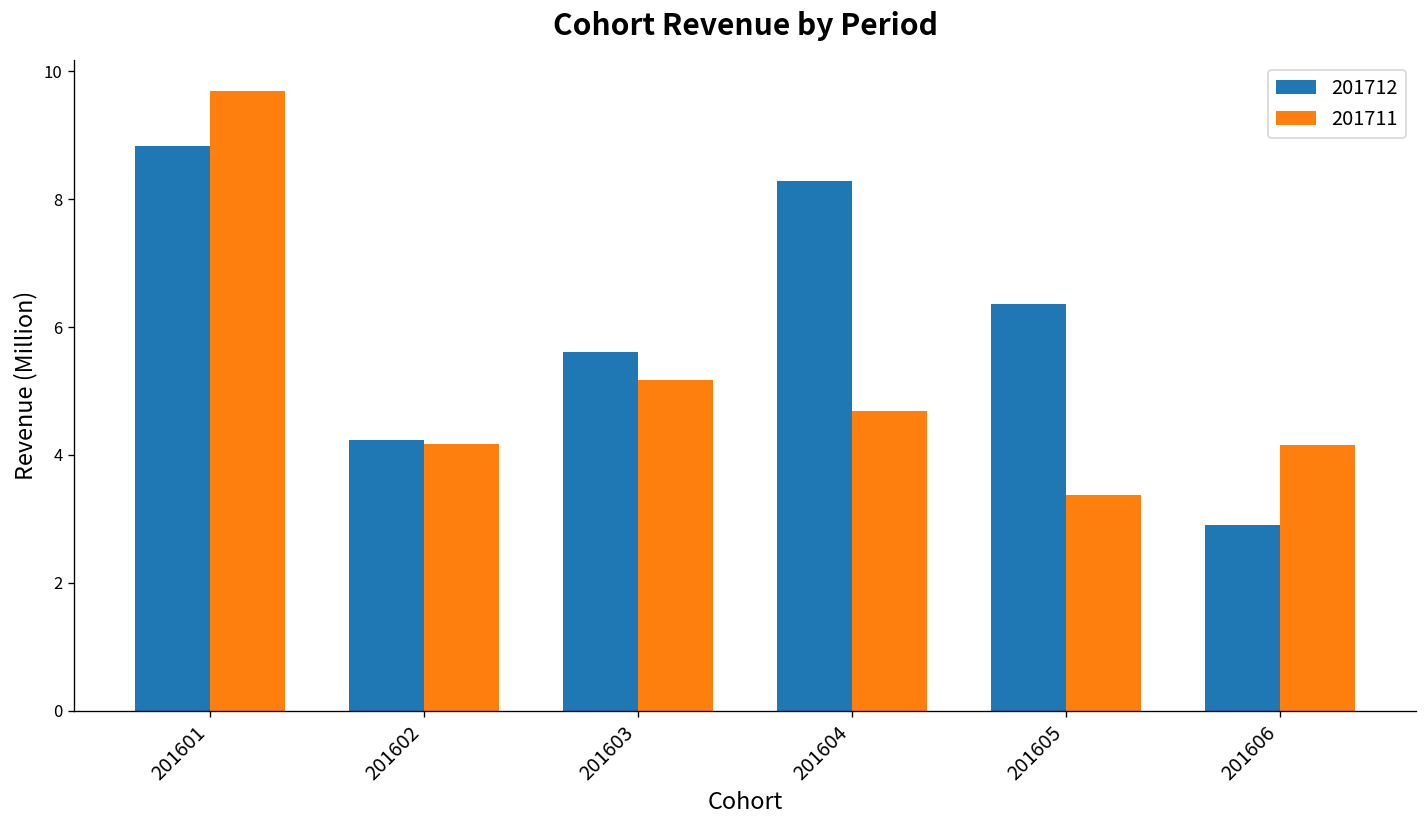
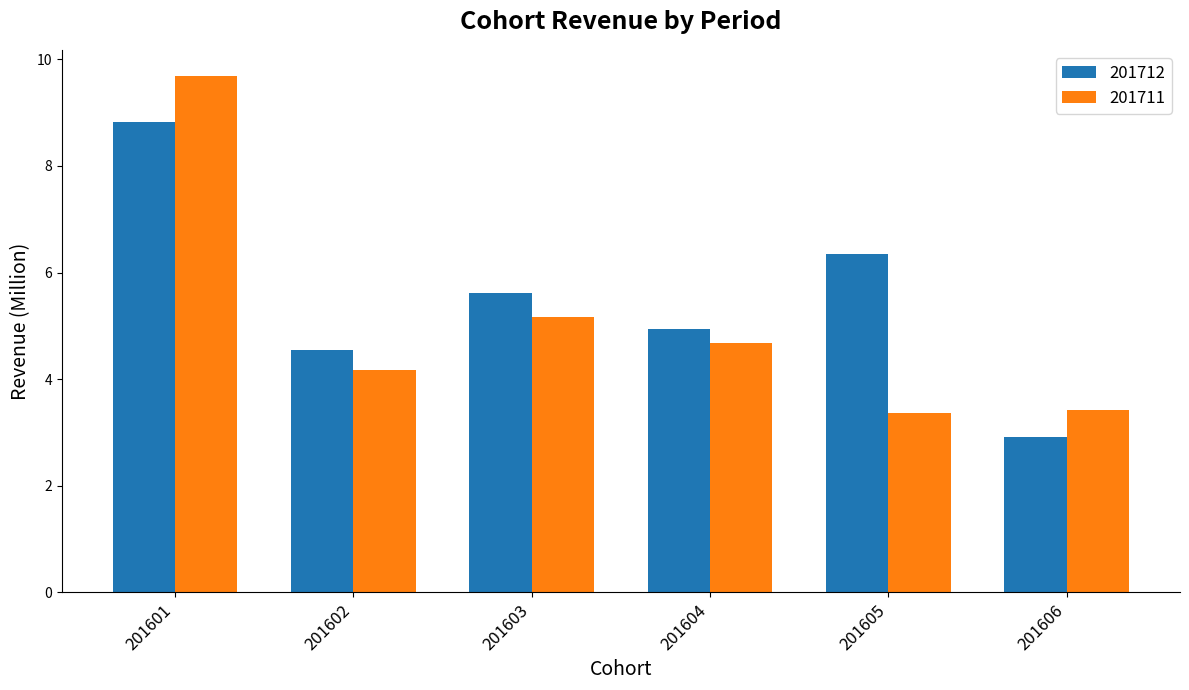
  {
    "201712": {
      "201601": 8.8,
-     "201602": 4.2,
+     "201602": 4.5,
      "201603": 5.6,
-     "201604": 8.3,
+     "201604": 4.9,
      "201605": 6.4,
      "201606": 2.9
    },
    "201711": {
      "201601": 9.7,
      "201602": 4.2,
      "201603": 5.2,
      "201604": 4.7,
      "201605": 3.4,
-     "201606": 4.1
+     "201606": 3.4
    }
  }
